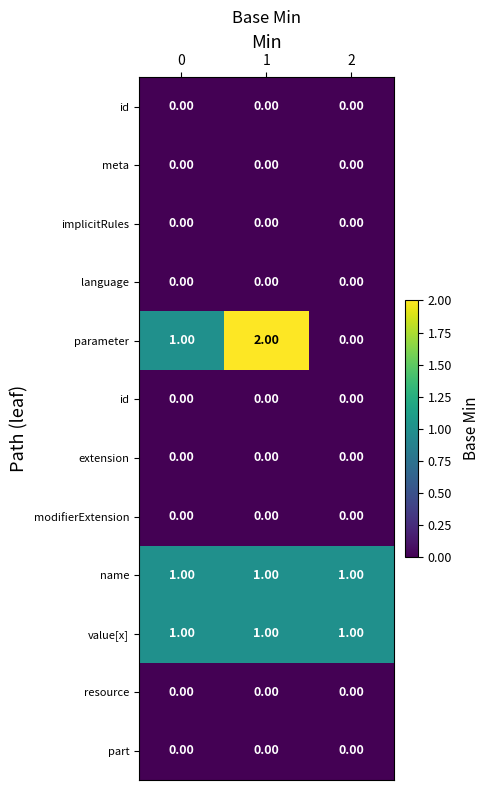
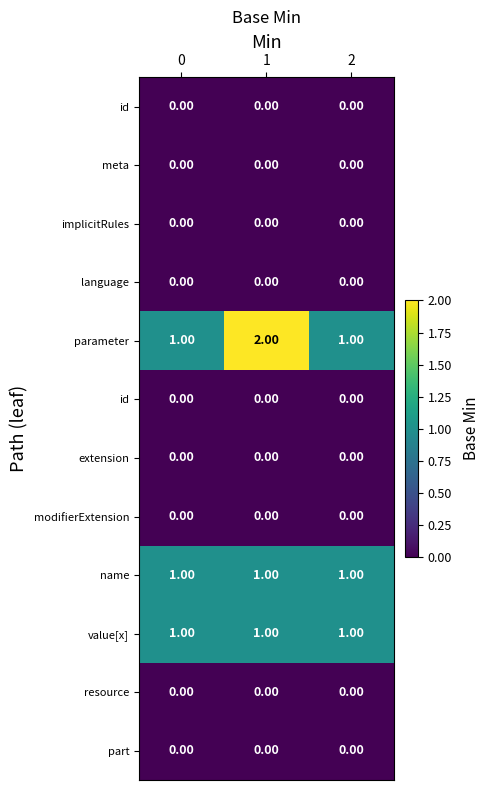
  {
    "meta": {
      "0": 0.00,
      "1": 0.00,
      "2": 0.00
    },
    "implicitRules": {
      "0": 0.00,
      "1": 0.00,
      "2": 0.00
    },
    "language": {
      "0": 0.00,
      "1": 0.00,
      "2": 0.00
    },
    "parameter": {
      "0": 1.00,
      "1": 2.00,
-     "2": 0.00
+     "2": 1.00
    },
    "extension": {
      "0": 0.00,
      "1": 0.00,
      "2": 0.00
    },
    "modifierExtension": {
      "0": 0.00,
      "1": 0.00,
      "2": 0.00
    },
    "name": {
      "0": 1.00,
      "1": 1.00,
      "2": 1.00
    },
    "value[x]": {
      "0": 1.00,
      "1": 1.00,
      "2": 1.00
    },
    "resource": {
      "0": 0.00,
      "1": 0.00,
      "2": 0.00
    },
    "part": {
      "0": 0.00,
      "1": 0.00,
      "2": 0.00
    }
  }
